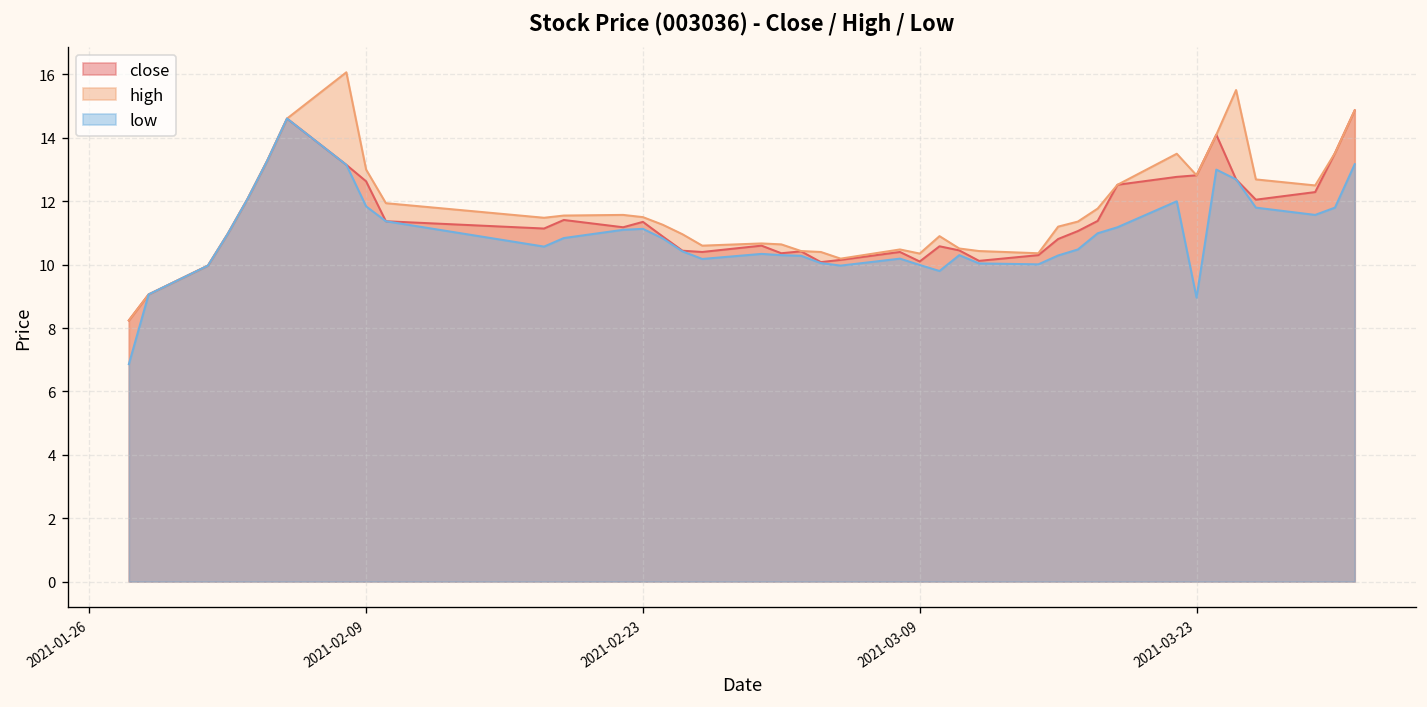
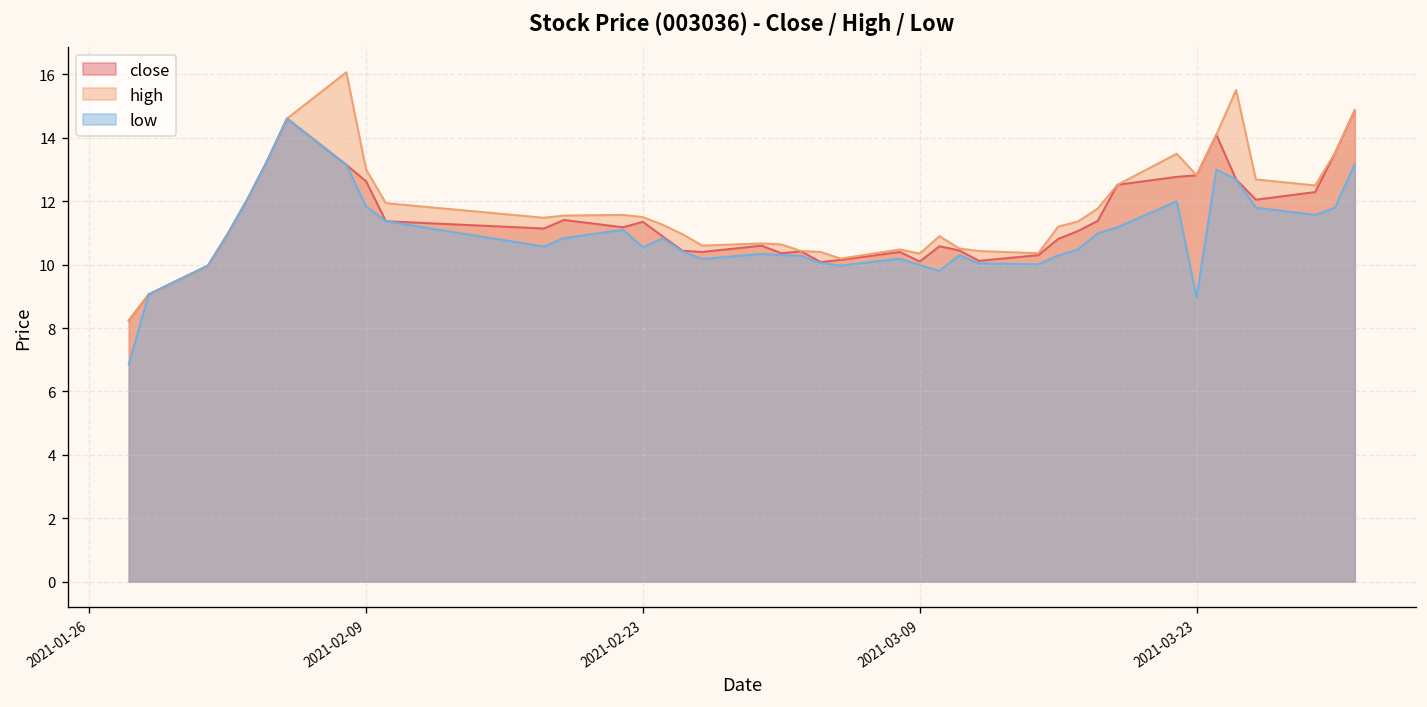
  {
    "low": {
      "2021-02-09": 11.8,
-     "2021-02-23": 11.1,
+     "2021-02-23": 10.6,
      "2021-03-09": 10.0,
      "2021-03-23": 9.0
    }
  }
